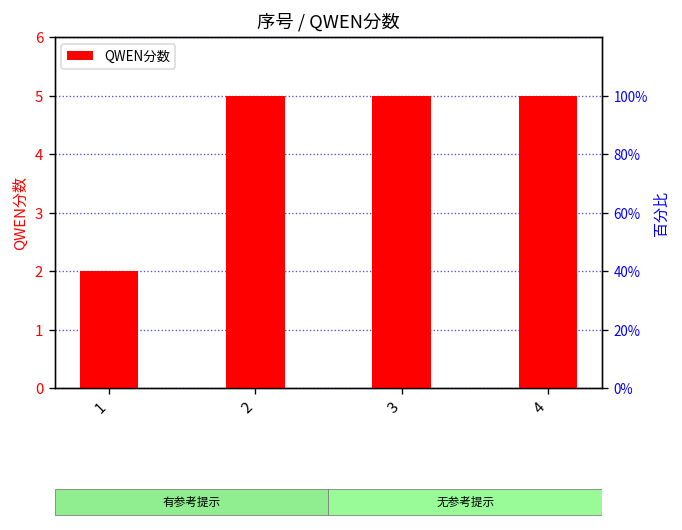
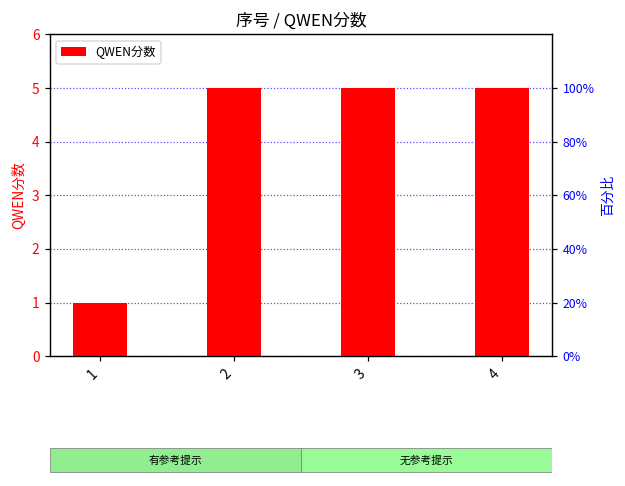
  {
    "序号 / QWEN分数": {
-     "1": 2,
+     "1": 1,
      "2": 5,
      "3": 5,
      "4": 5
    }
  }
